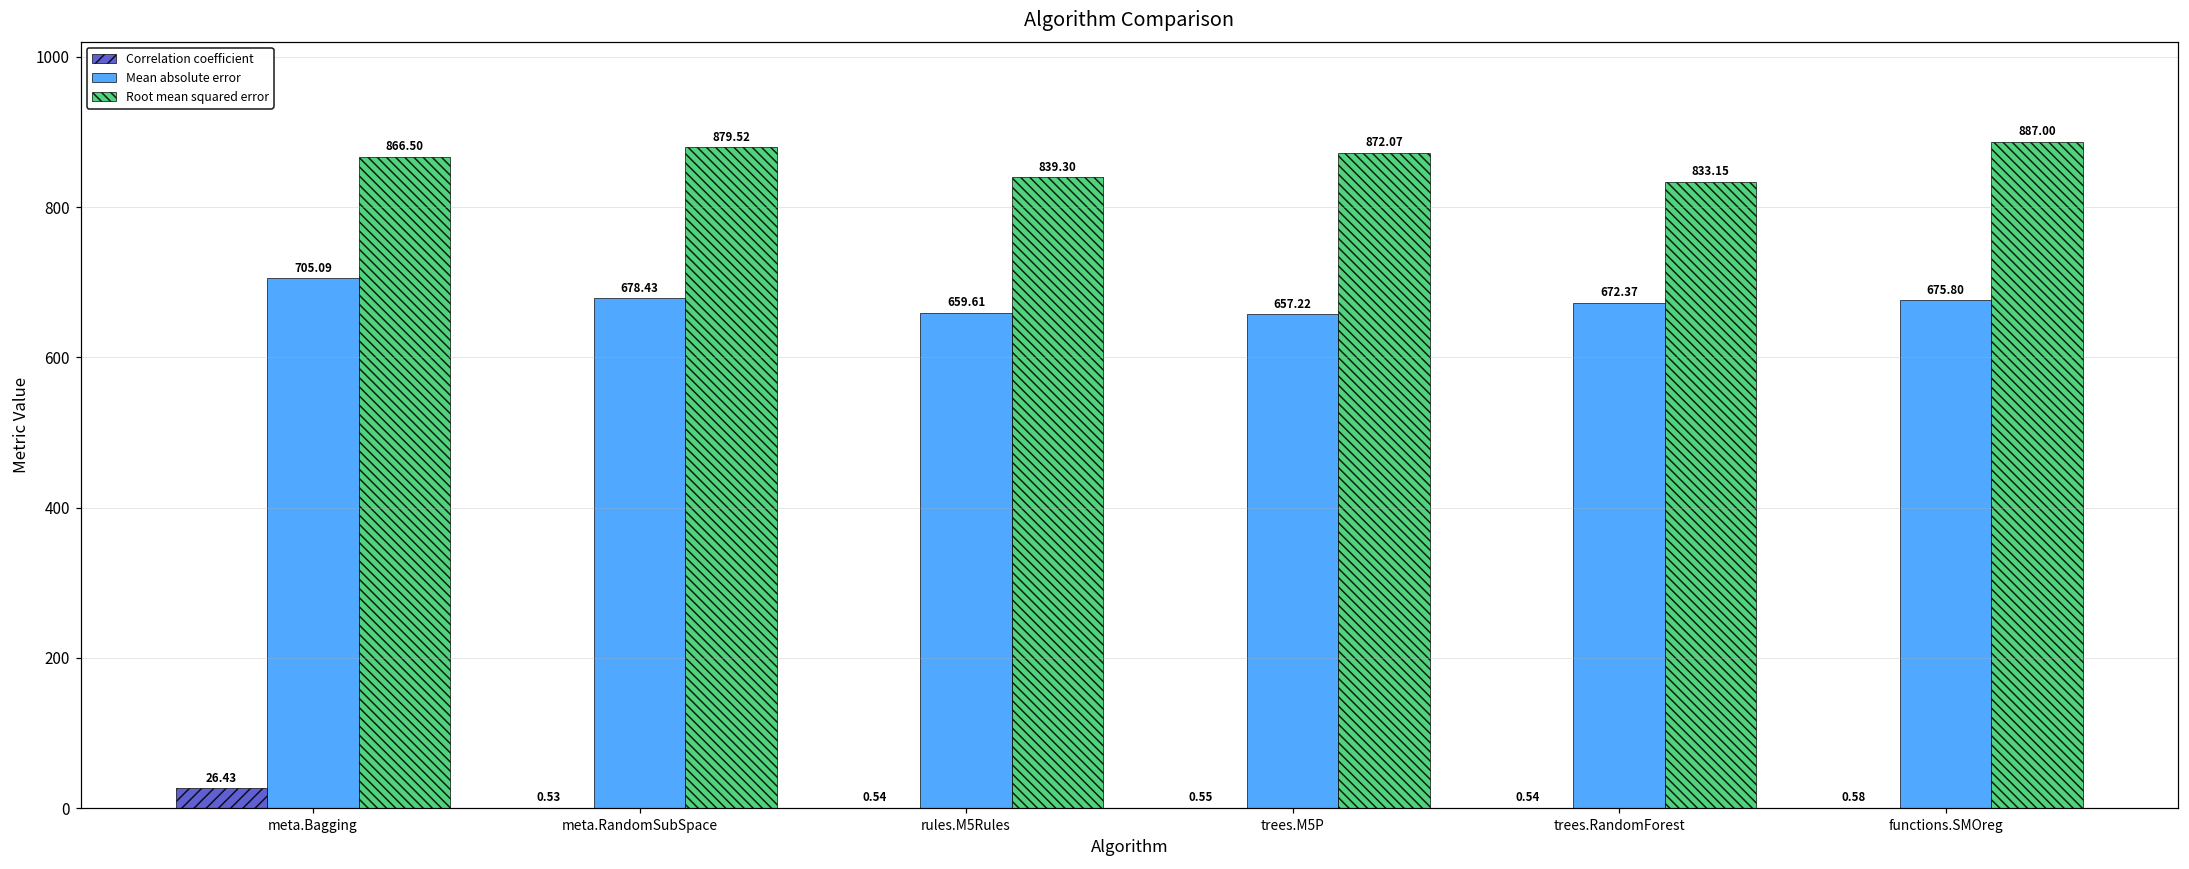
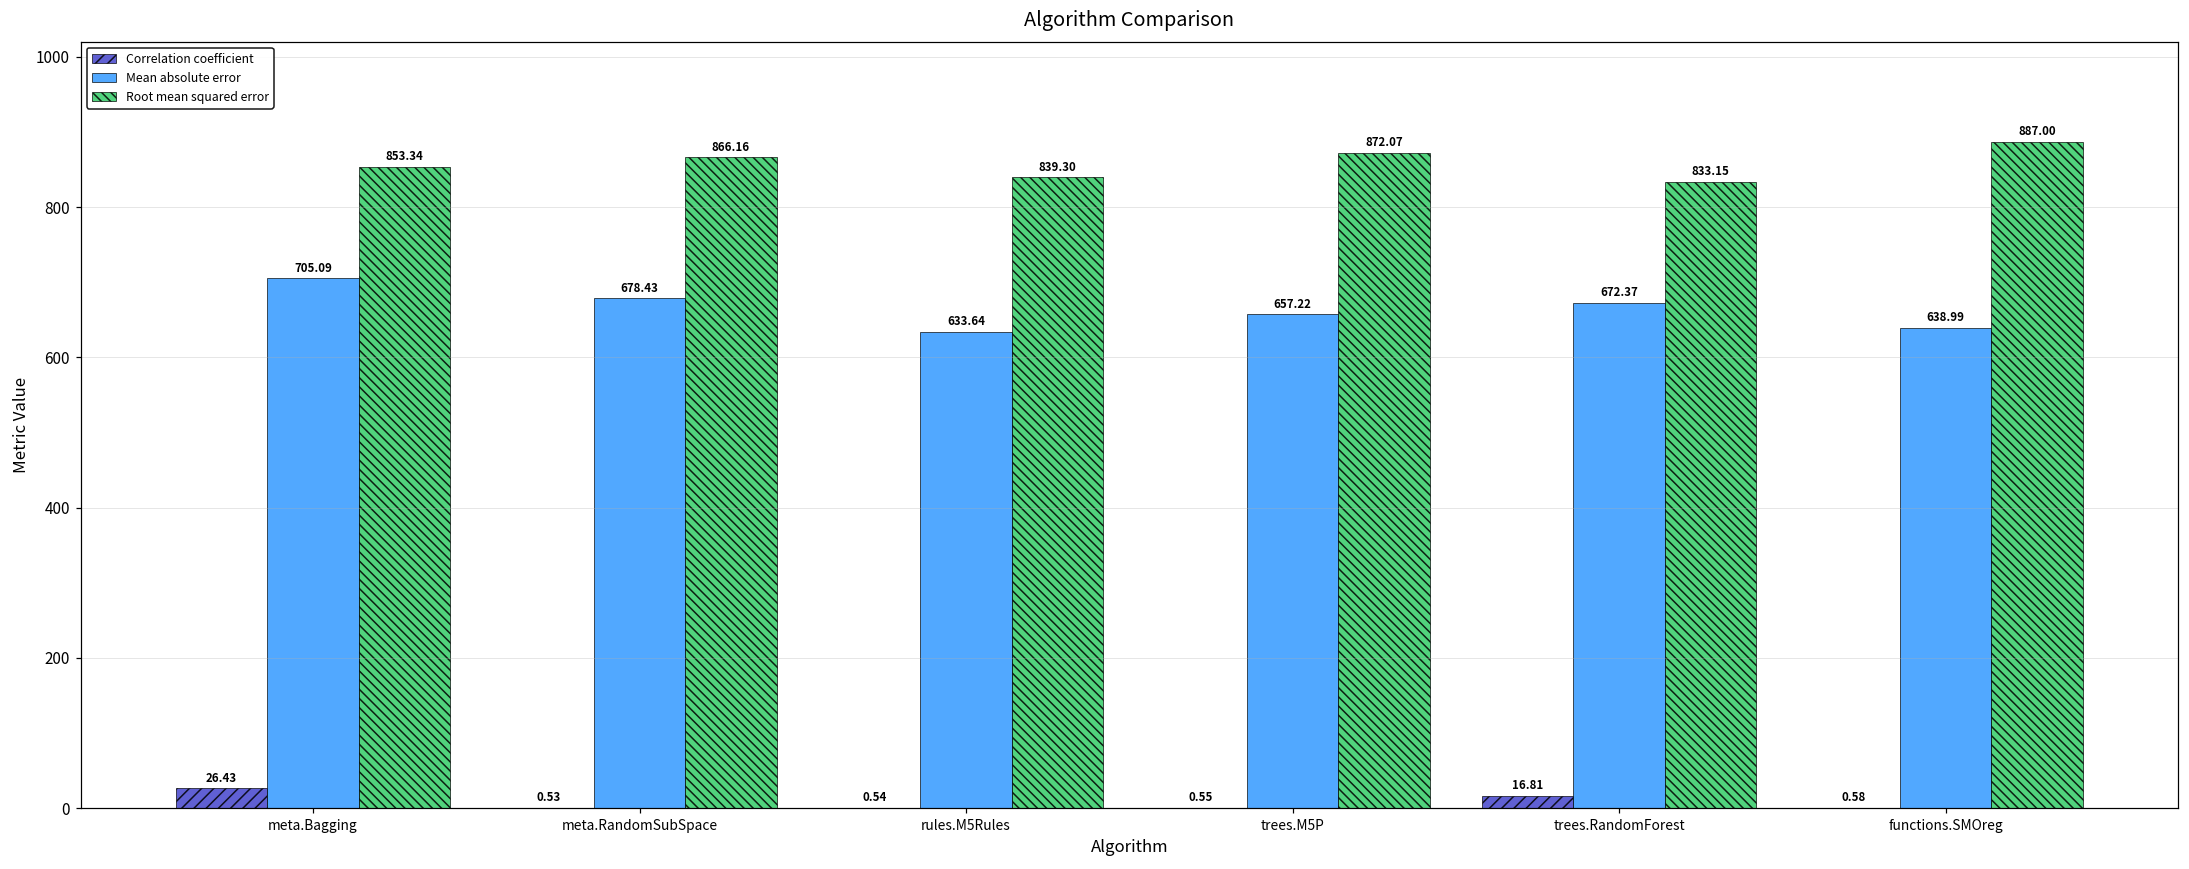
  {
    "Correlation coefficient": {
      "meta.Bagging": 26.43,
      "meta.RandomSubSpace": 0.53,
      "rules.M5Rules": 0.54,
      "trees.M5P": 0.55,
-     "trees.RandomForest": 0.54,
+     "trees.RandomForest": 16.81,
      "functions.SMOreg": 0.58
    },
    "Mean absolute error": {
      "meta.Bagging": 705.09,
      "meta.RandomSubSpace": 678.43,
-     "rules.M5Rules": 659.61,
+     "rules.M5Rules": 633.64,
      "trees.M5P": 657.22,
      "trees.RandomForest": 672.37,
-     "functions.SMOreg": 675.80
+     "functions.SMOreg": 638.99
    },
    "Root mean squared error": {
-     "meta.Bagging": 866.50,
-     "meta.RandomSubSpace": 879.52,
+     "meta.Bagging": 853.34,
+     "meta.RandomSubSpace": 866.16,
      "rules.M5Rules": 839.30,
      "trees.M5P": 872.07,
      "trees.RandomForest": 833.15,
      "functions.SMOreg": 887.00
    }
  }
